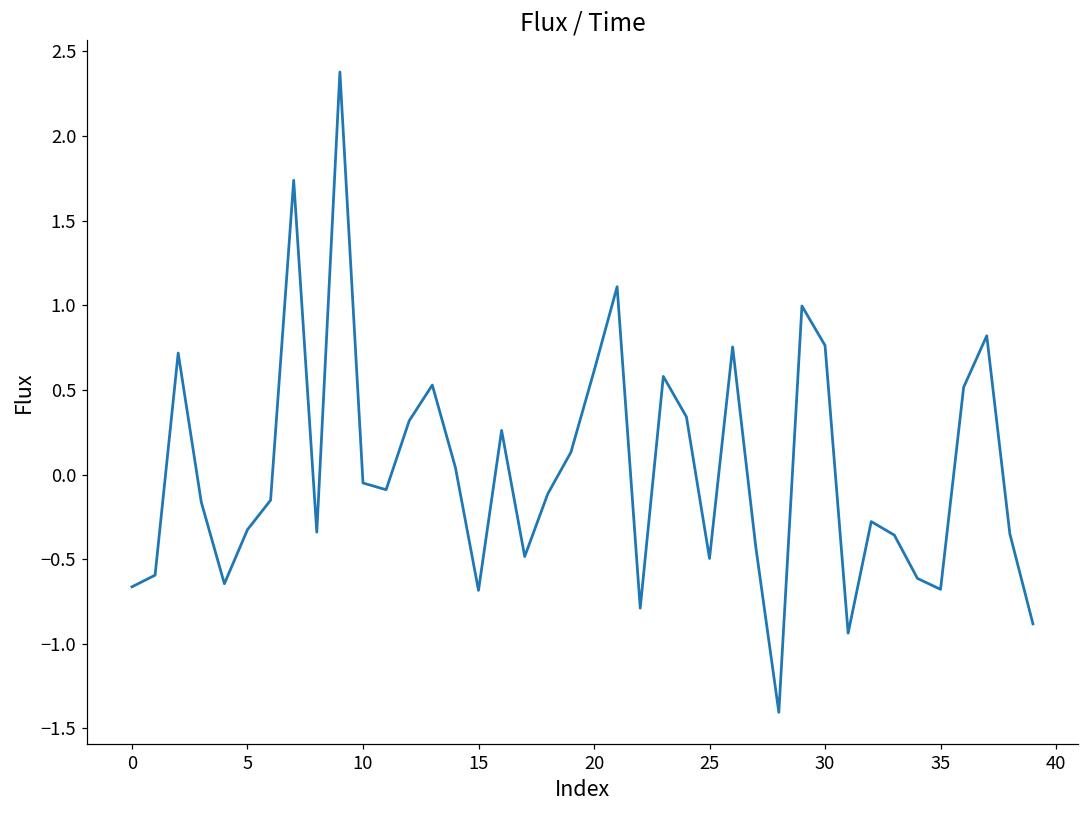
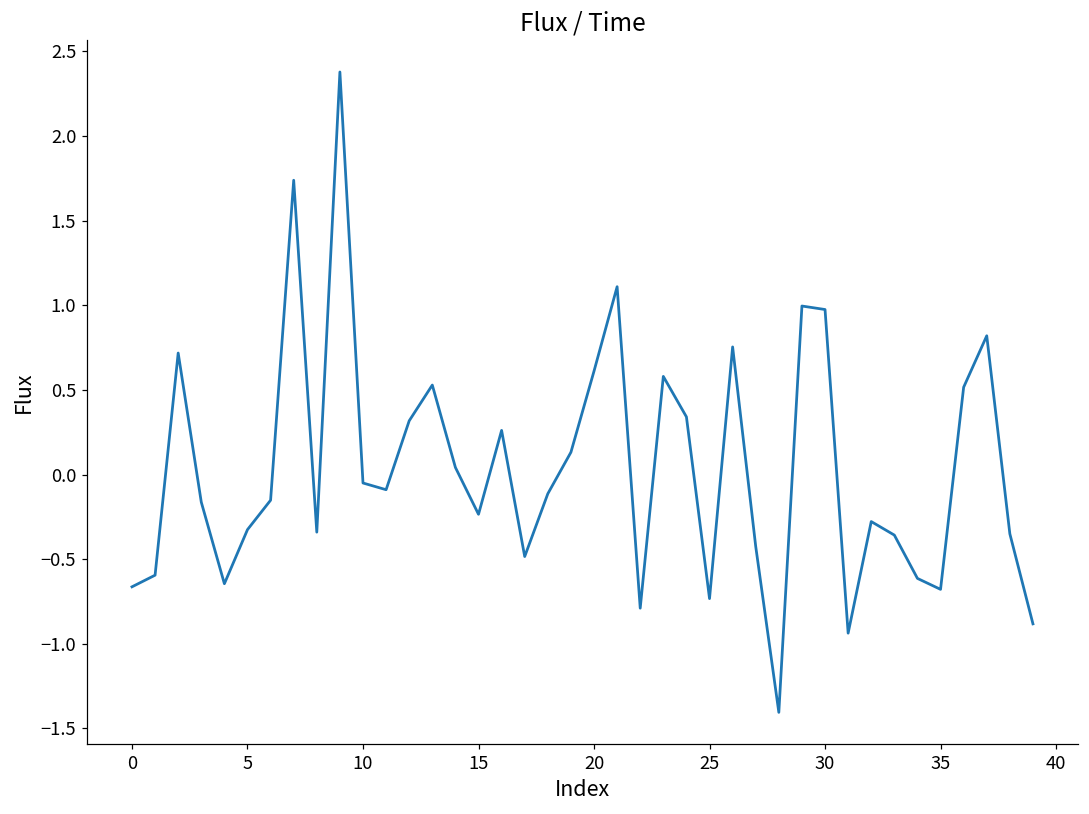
  {
    "0": -0.66,
    "5": -0.33,
    "10": -0.05,
-   "15": -0.68,
+   "15": -0.23,
    "20": 0.61,
-   "25": -0.50,
-   "30": 0.76,
+   "25": -0.73,
+   "30": 0.97,
    "35": -0.68
  }
